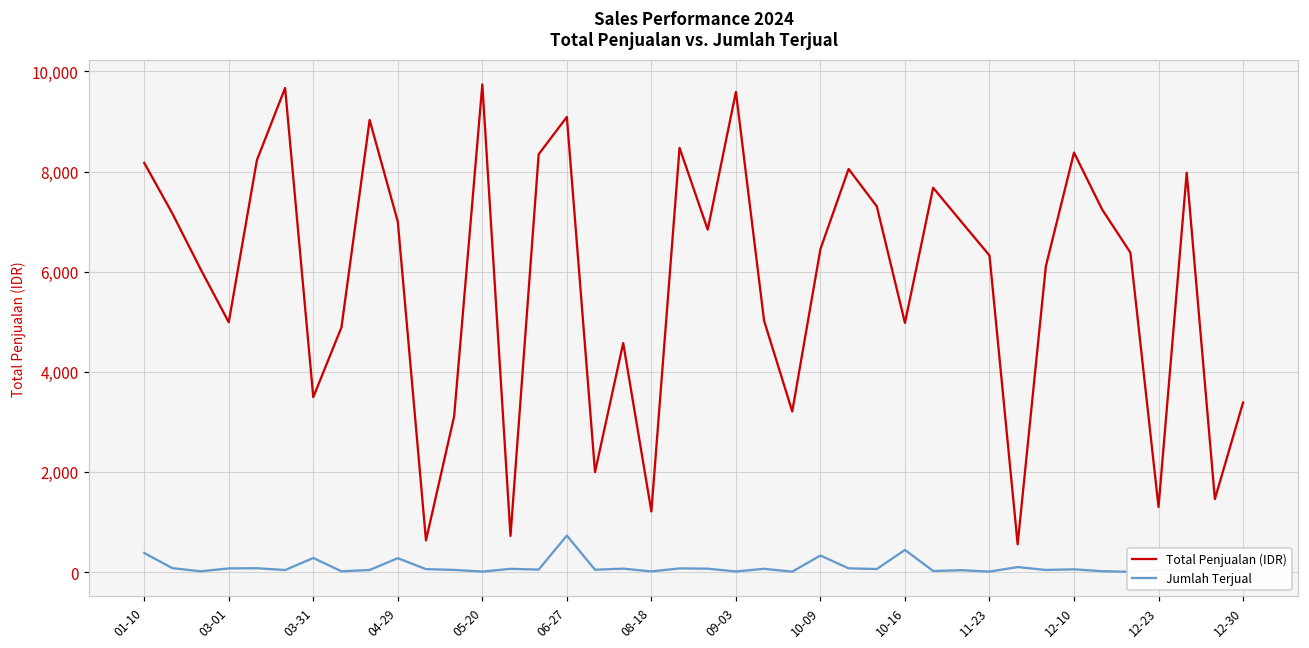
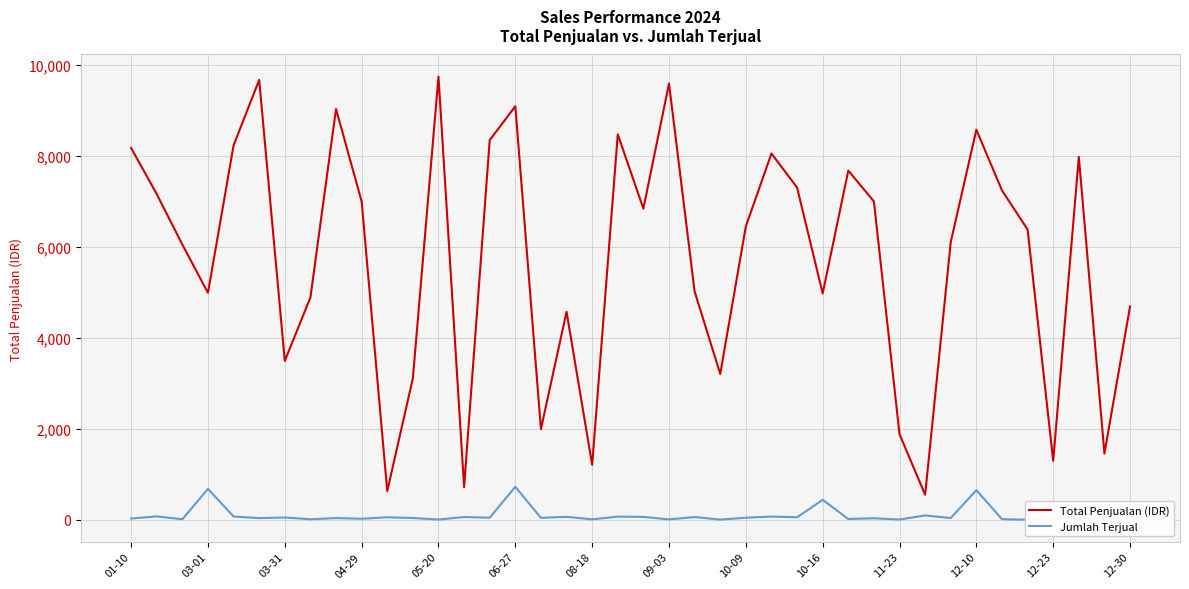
  {
    "Total Penjualan (IDR)": {
      "01-10": "8,200",
      "03-01": "5,000",
      "03-31": "3,500",
      "04-29": "7,000",
      "05-20": "9,700",
      "06-27": "9,100",
      "08-18": "1,200",
      "09-03": "9,600",
      "10-09": "6,500",
      "10-16": "5,000",
-     "11-23": "6,300",
-     "12-10": "8,400",
+     "11-23": "1,900",
+     "12-10": "8,600",
      "12-23": "1,300",
-     "12-30": "3,400"
+     "12-30": "4,700"
    },
    "Jumlah Terjual": {
-     "01-10": "400",
-     "03-01": "100",
-     "03-31": "300",
-     "04-29": "300",
+     "01-10": "0",
+     "03-01": "700",
+     "03-31": "100",
+     "04-29": "0",
      "05-20": "0",
      "06-27": "700",
      "08-18": "0",
      "09-03": "0",
-     "10-09": "300",
+     "10-09": "0",
      "10-16": "400",
      "11-23": "0",
-     "12-10": "100"
+     "12-10": "700"
    }
  }
